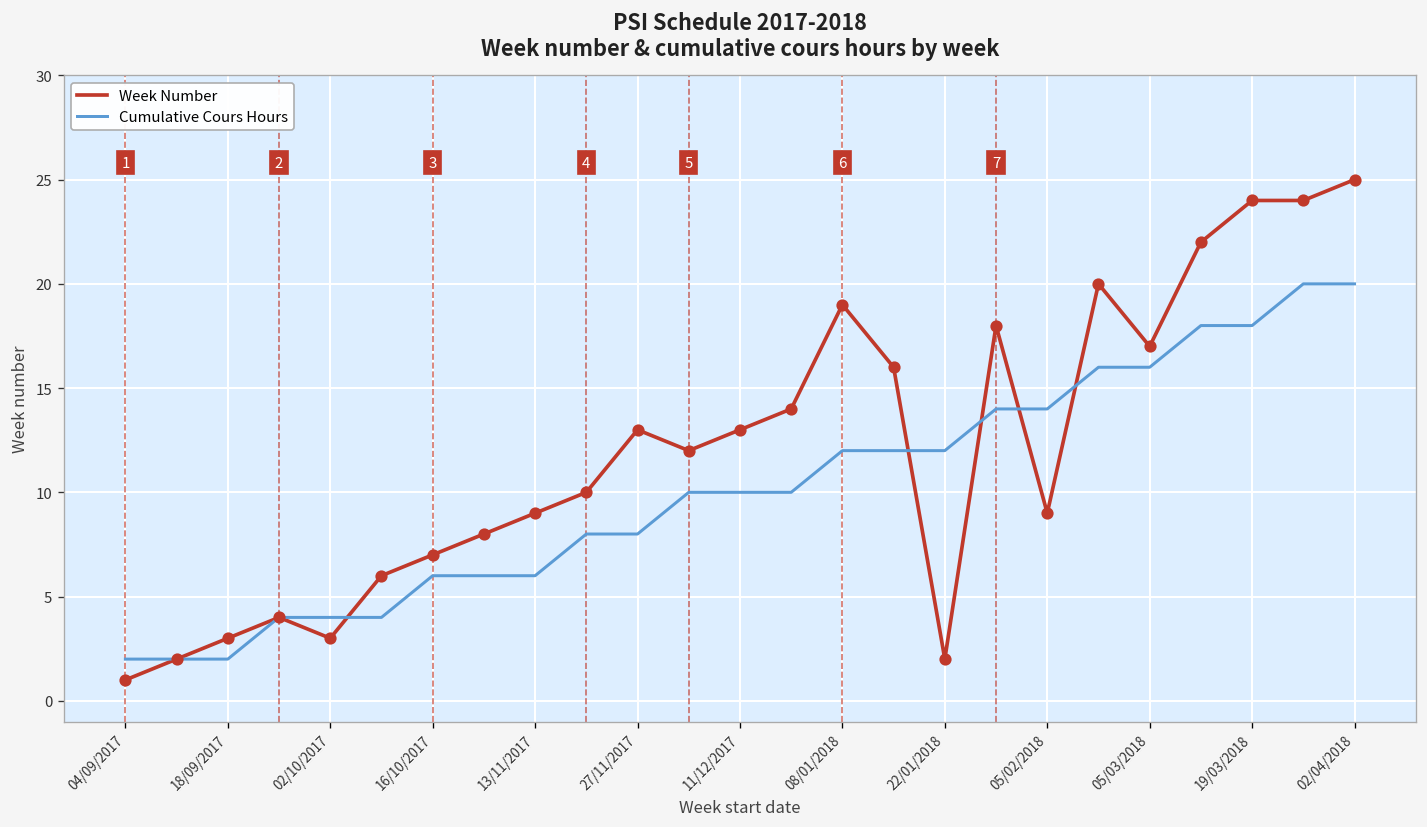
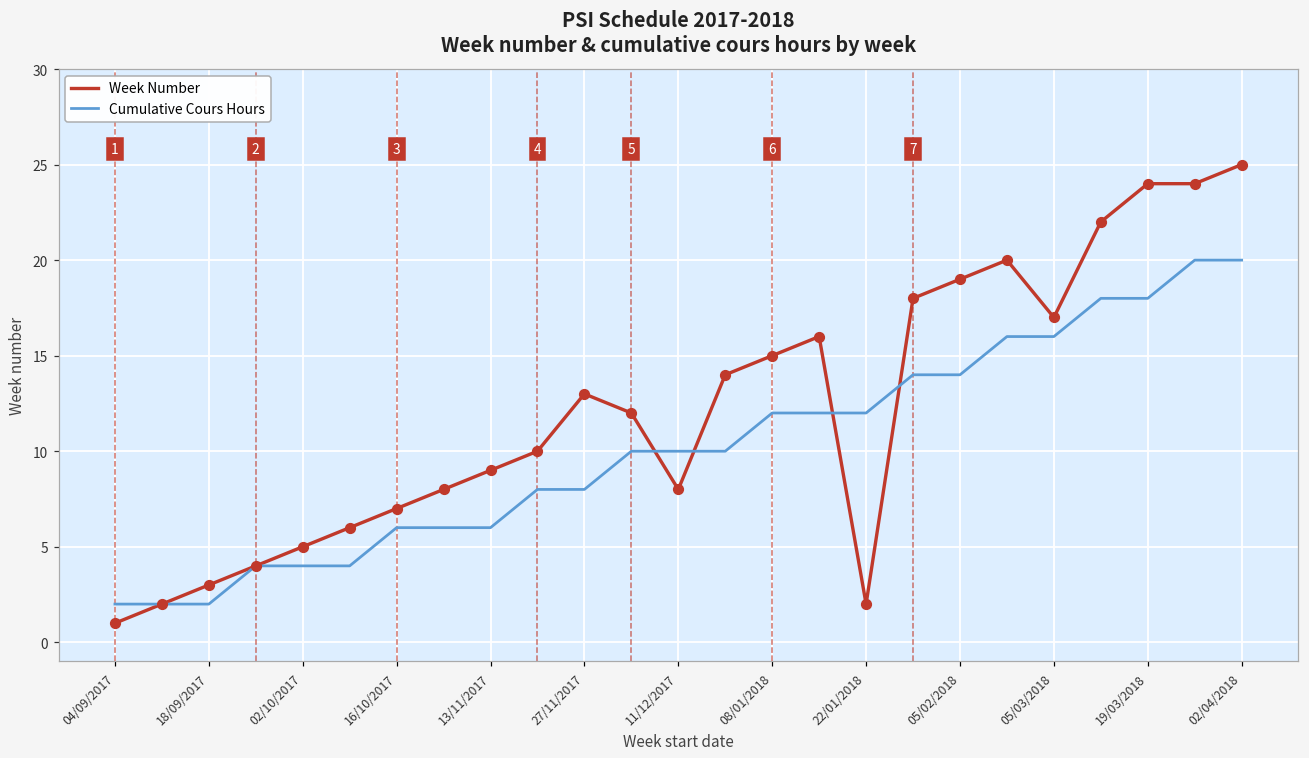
  {
    "Week Number": {
      "04/09/2017": 1,
      "18/09/2017": 3,
-     "02/10/2017": 3,
+     "02/10/2017": 5,
      "16/10/2017": 7,
      "13/11/2017": 9,
      "27/11/2017": 13,
-     "11/12/2017": 13,
-     "08/01/2018": 19,
+     "11/12/2017": 8,
+     "08/01/2018": 15,
      "22/01/2018": 2,
-     "05/02/2018": 9,
+     "05/02/2018": 19,
      "05/03/2018": 17,
      "19/03/2018": 24,
      "02/04/2018": 25
    },
    "Cumulative Cours Hours": {
      "04/09/2017": 2,
      "18/09/2017": 2,
      "02/10/2017": 4,
      "16/10/2017": 6,
      "13/11/2017": 6,
      "27/11/2017": 8,
      "11/12/2017": 10,
      "08/01/2018": 12,
      "22/01/2018": 12,
      "05/02/2018": 14,
      "05/03/2018": 16,
      "19/03/2018": 18,
      "02/04/2018": 20
    }
  }
